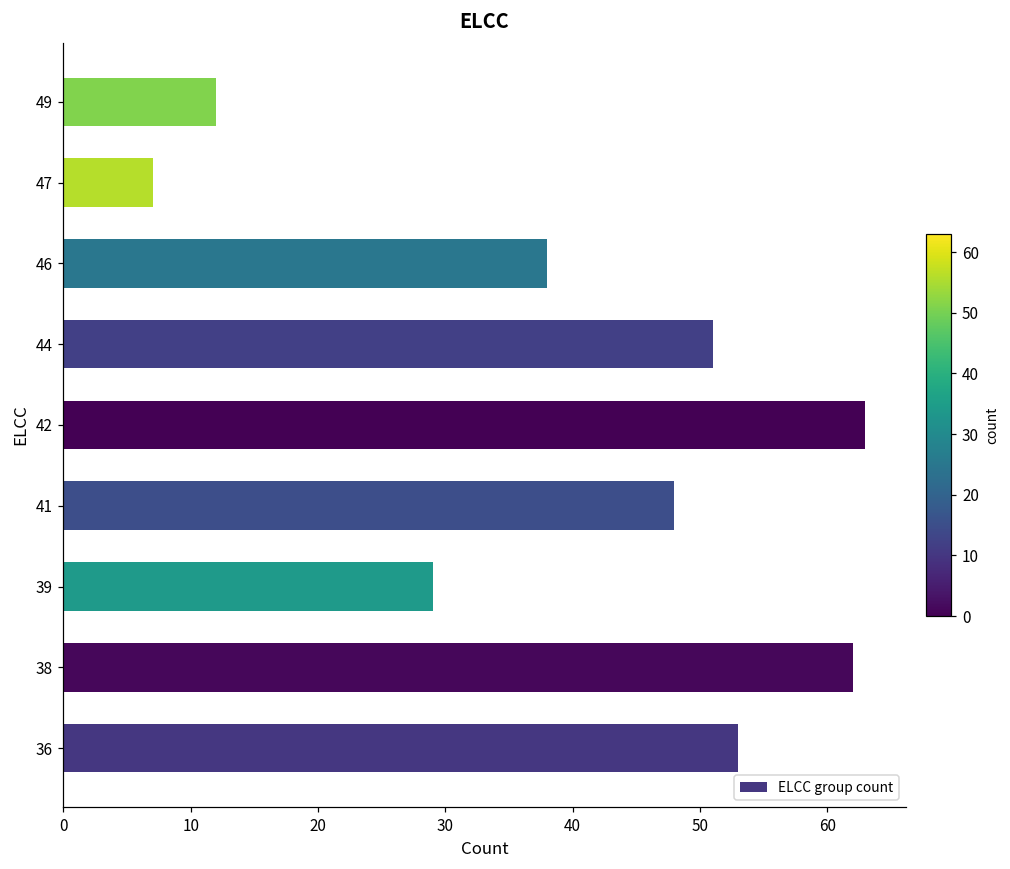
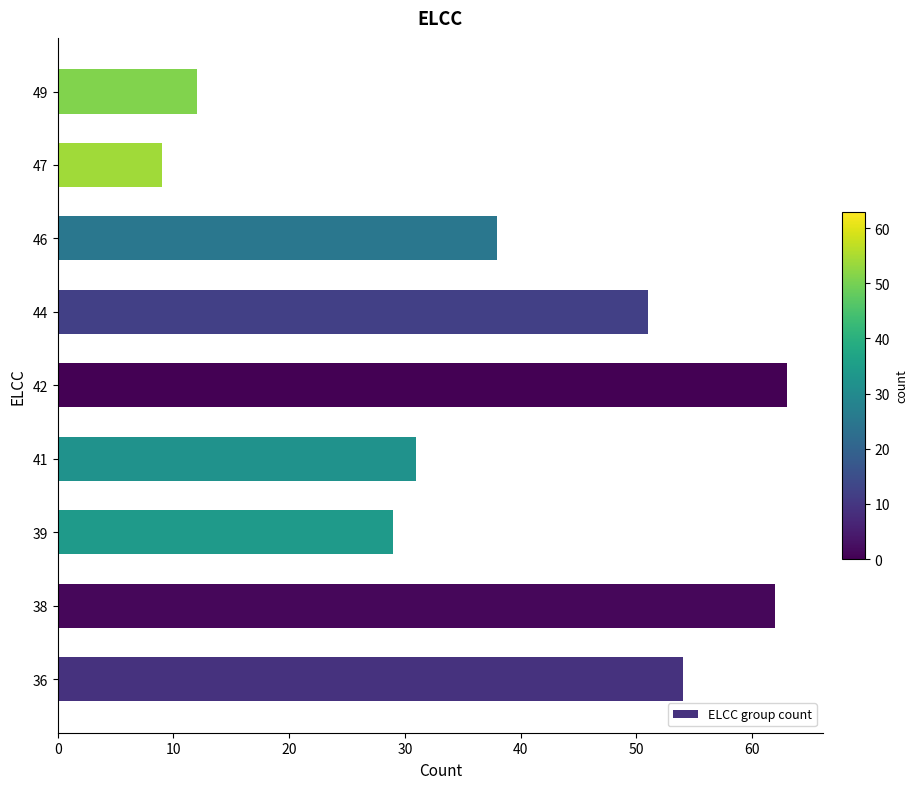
  {
    "49": 12,
-   "47": 7,
+   "47": 9,
    "46": 38,
    "44": 51,
    "42": 63,
-   "41": 48,
+   "41": 31,
    "39": 29,
    "38": 62,
-   "36": 53
+   "36": 54
  }
